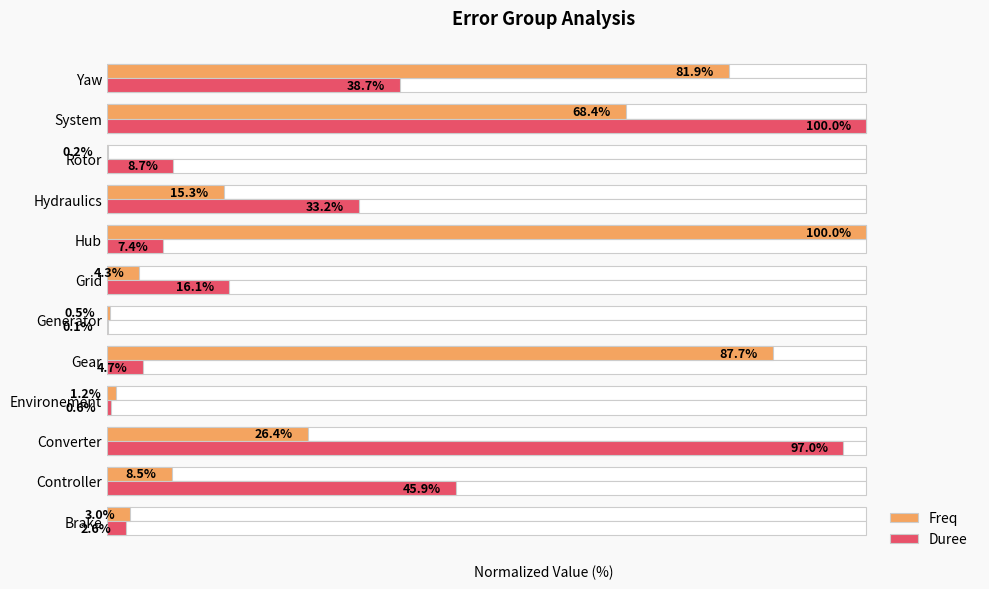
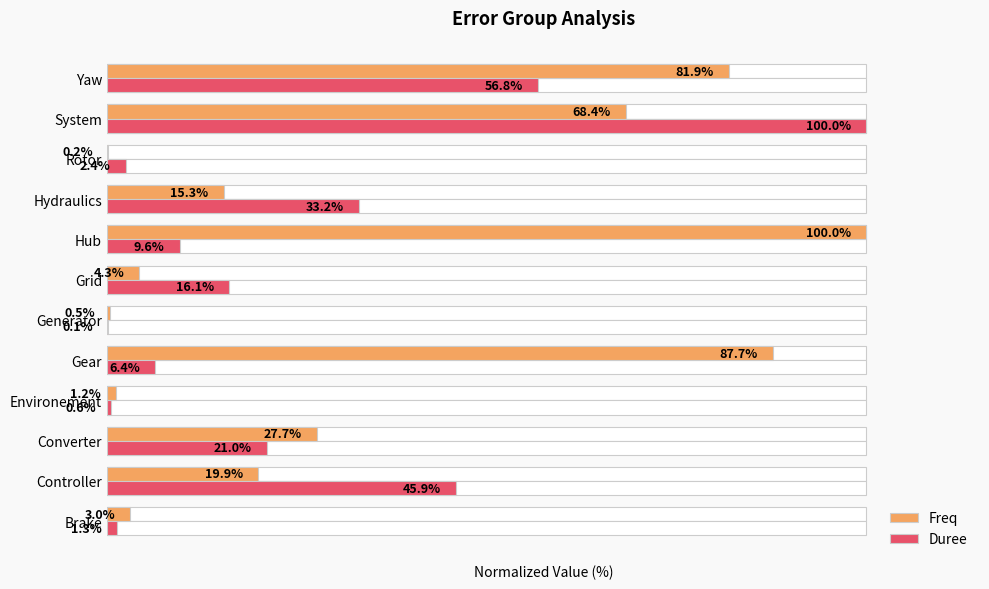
  {
    "Freq": {
      "Rotor": "0.2%",
      "Hub": "100.0%",
-     "Converter": "26.4%",
-     "Controller": "8.5%"
+     "Converter": "27.7%",
+     "Controller": "19.9%"
    },
    "Duree": {
-     "Yaw": "38.7%",
+     "Yaw": "56.8%",
      "System": "100.0%",
-     "Rotor": "8.7%",
-     "Hub": "7.4%",
+     "Rotor": "2.4%",
+     "Hub": "9.6%",
      "Generator": "0.1%",
-     "Gear": "4.7%",
-     "Converter": "97.0%",
-     "Brake": "2.6%"
+     "Gear": "6.4%",
+     "Converter": "21.0%",
+     "Brake": "1.3%"
    }
  }
